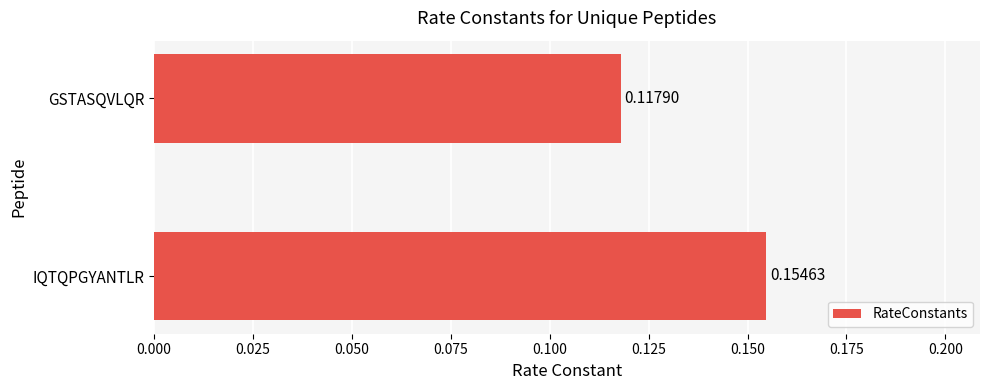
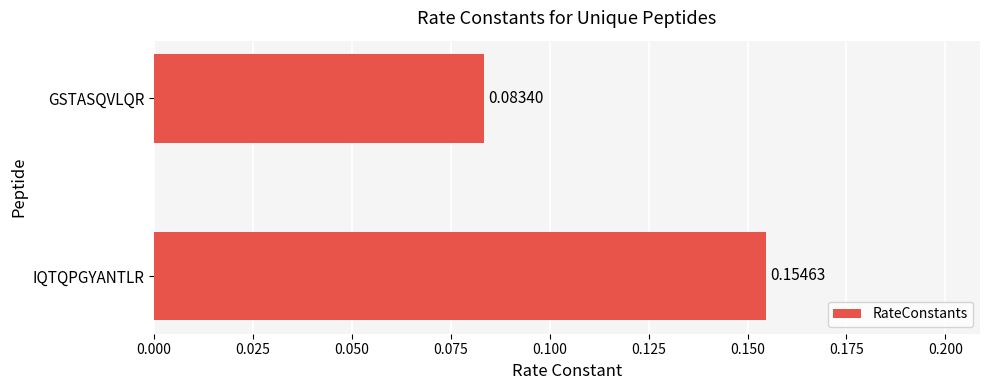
  {
-   "GSTASQVLQR": 0.11790,
+   "GSTASQVLQR": 0.08340,
    "IQTQPGYANTLR": 0.15463
  }
